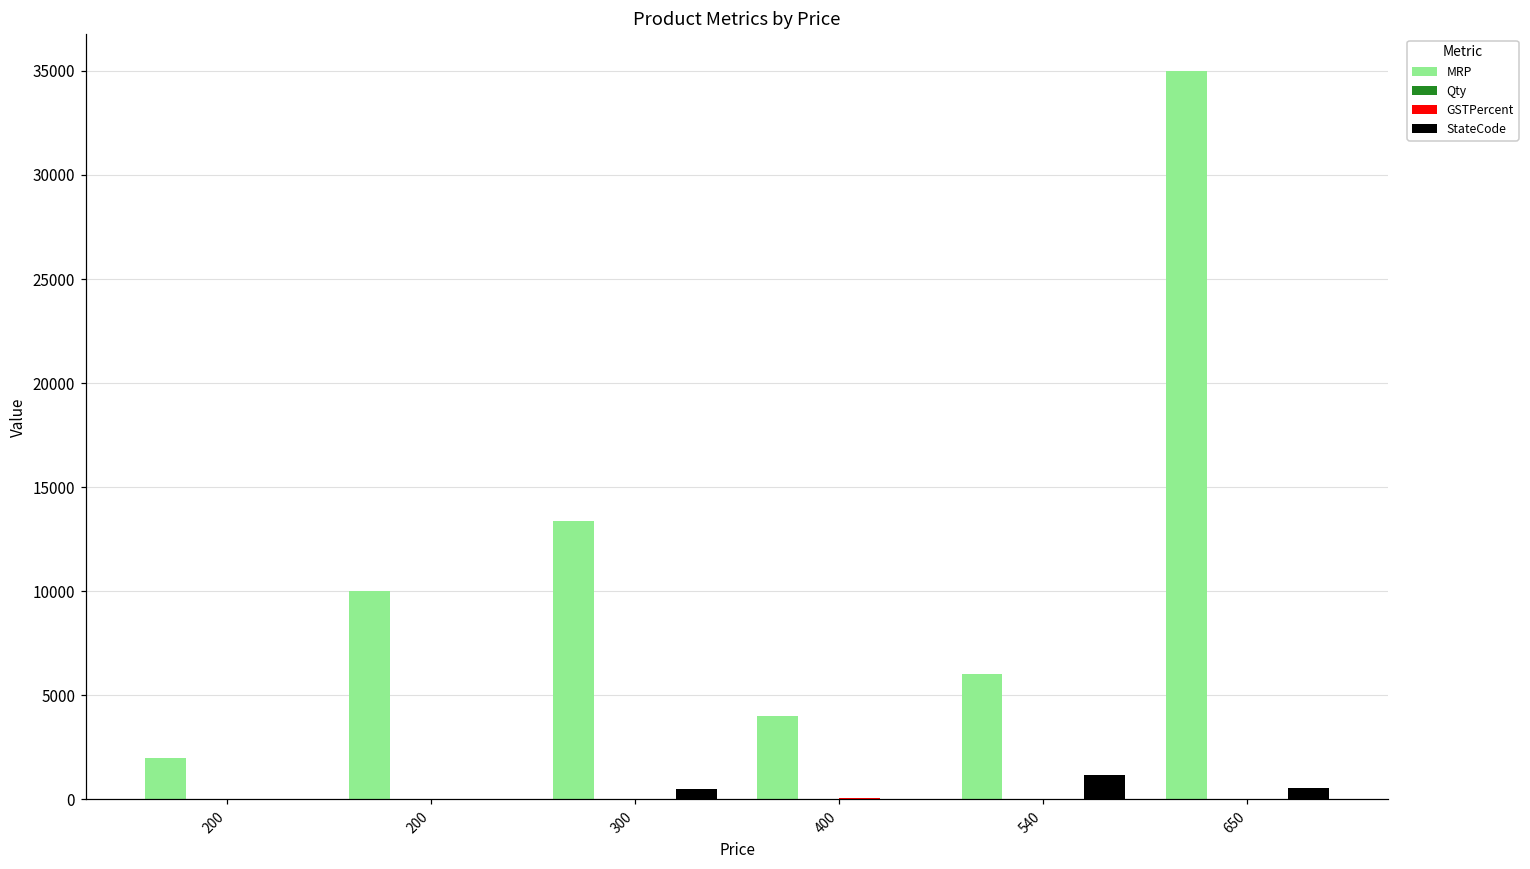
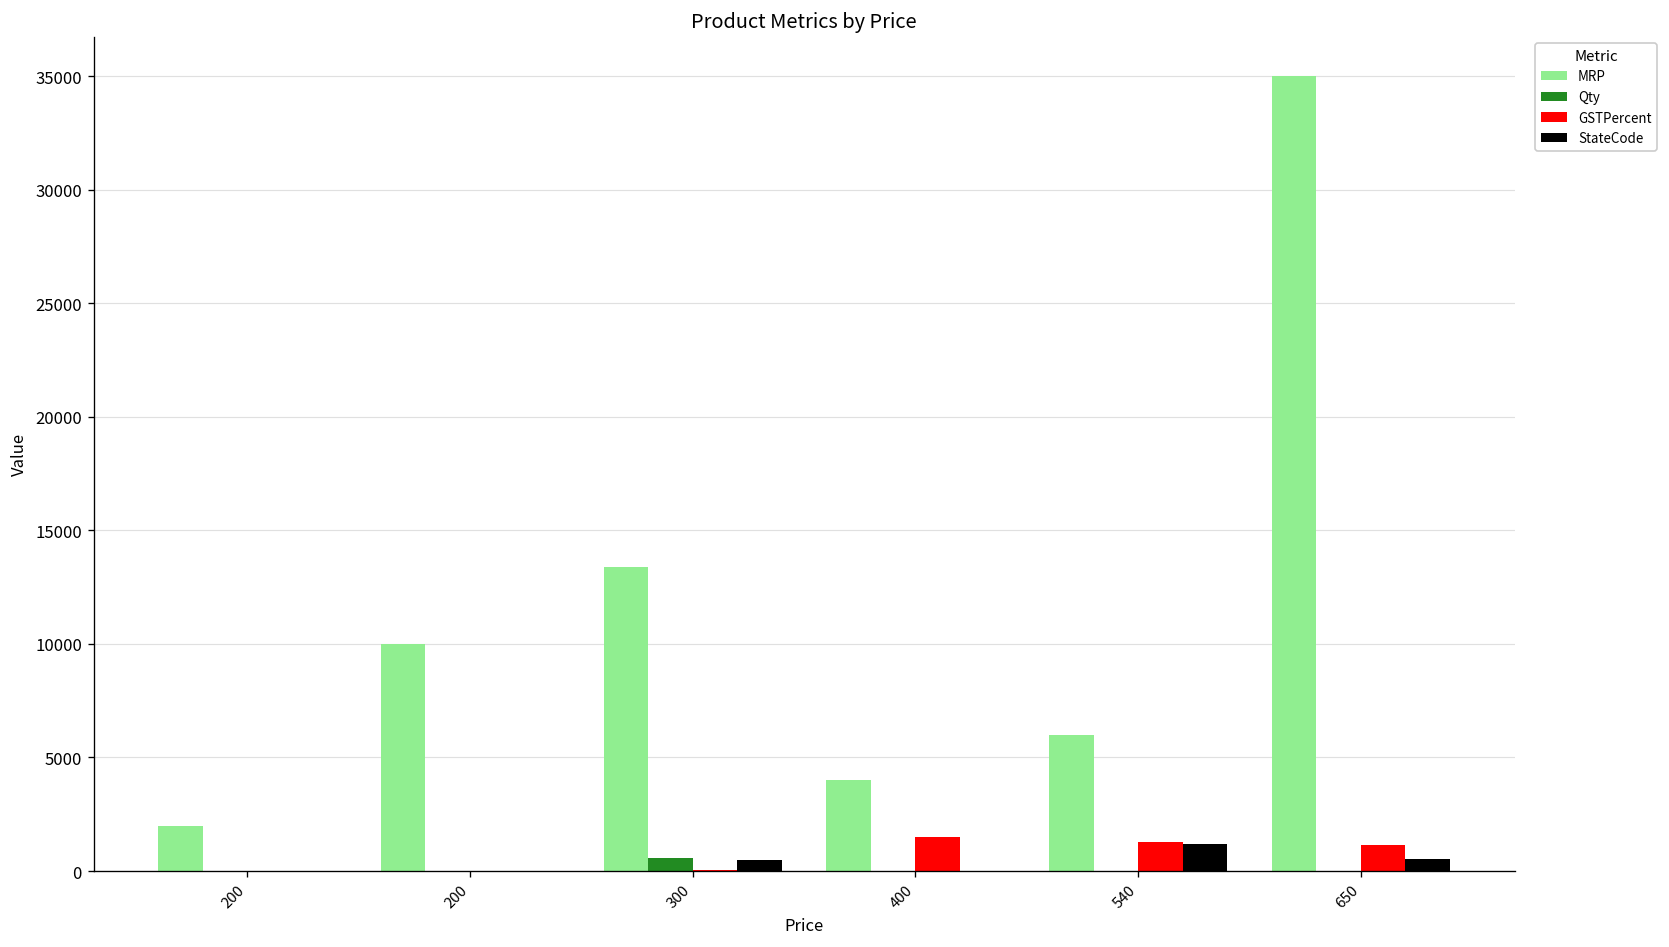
  {
    "MRP": {
      "300": 13400,
      "400": 4000,
      "540": 6000,
      "650": 35000
    },
    "Qty": {
-     "300": 0
+     "300": 600
    },
    "GSTPercent": {
-     "400": 0,
-     "540": 0,
-     "650": 0
+     "400": 1500,
+     "540": 1300,
+     "650": 1100
    },
    "StateCode": {
      "300": 500,
      "540": 1200,
      "650": 500
    }
  }
